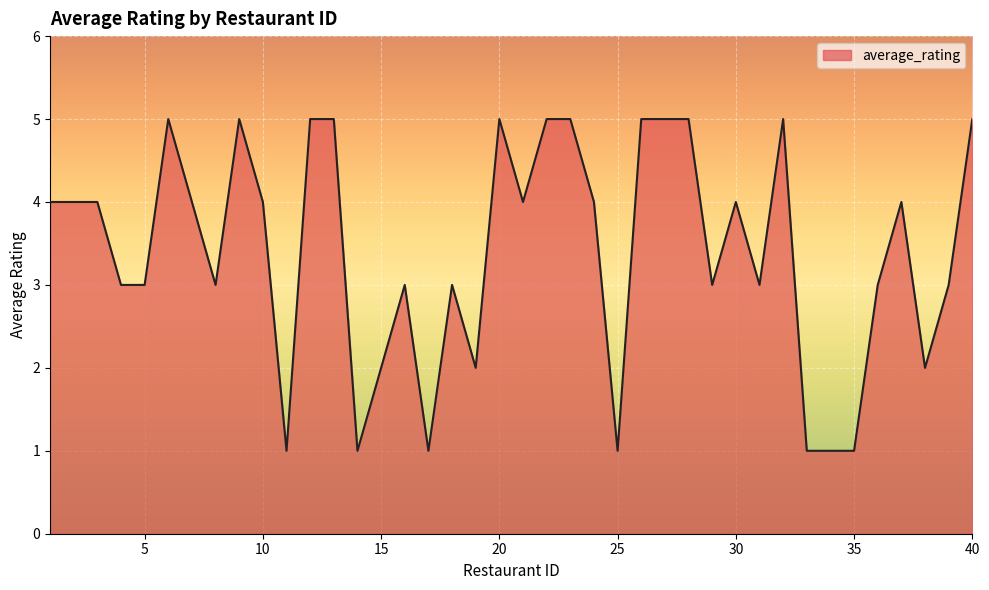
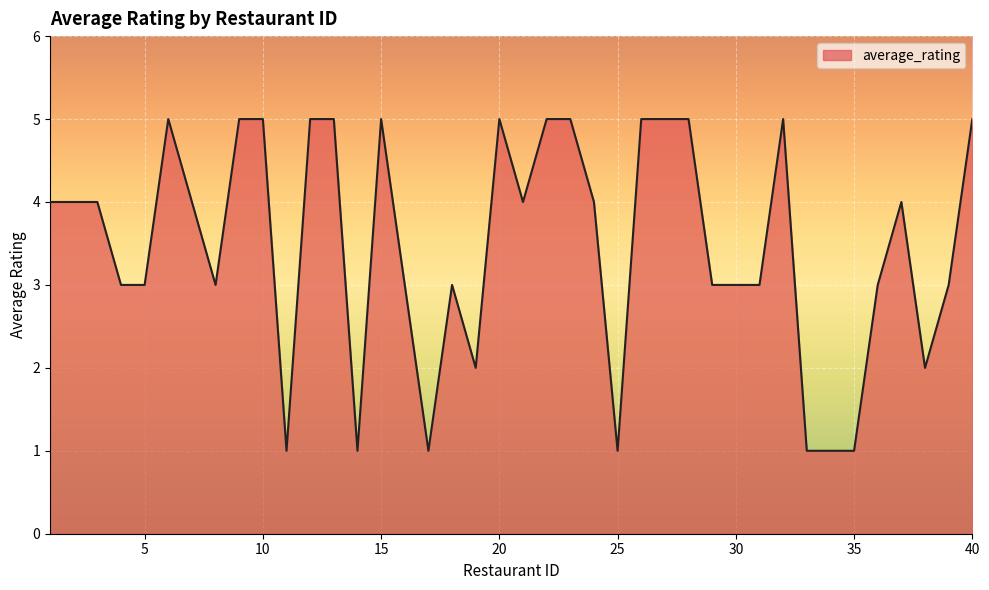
  {
    "5": 3,
-   "10": 4,
-   "15": 2,
+   "10": 5,
+   "15": 5,
    "20": 5,
    "25": 1,
-   "30": 4,
+   "30": 3,
    "35": 1,
    "40": 5
  }
